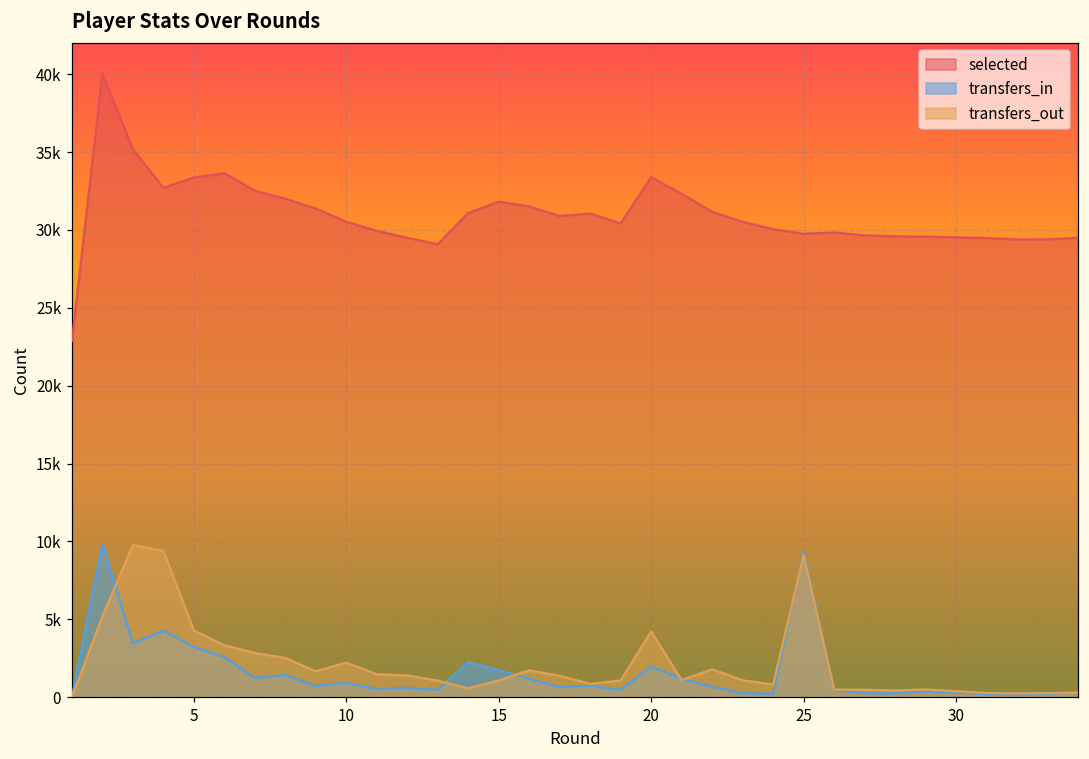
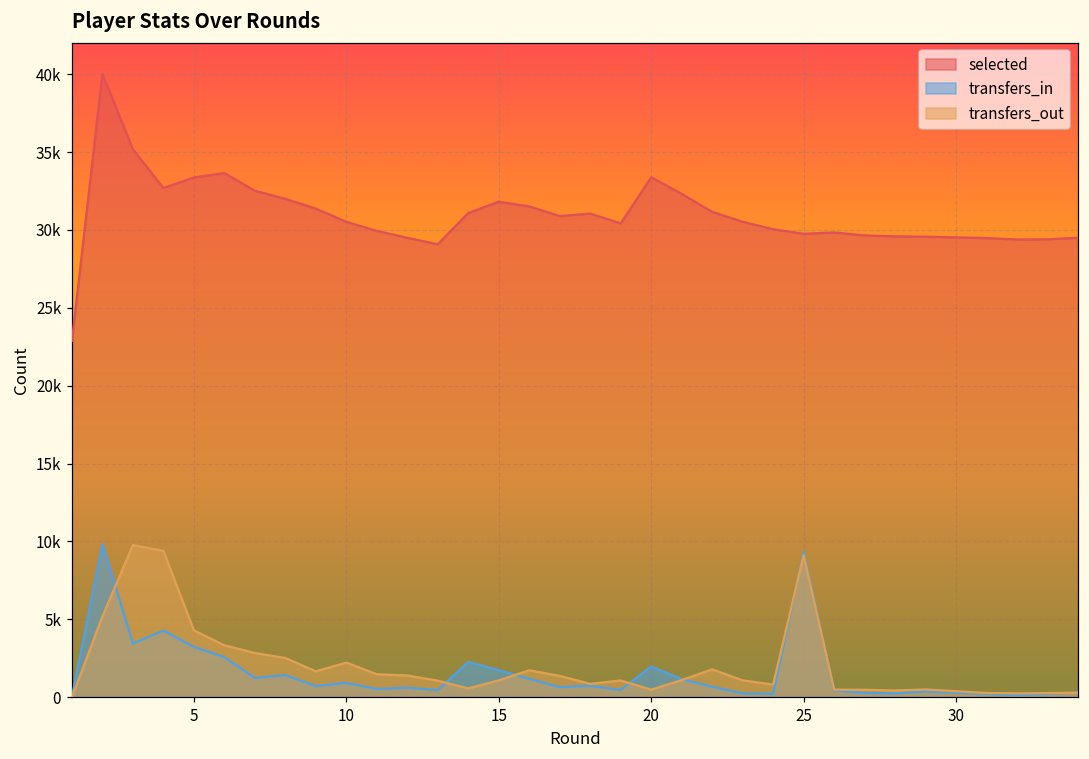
  {
    "selected": {
      "5": 33400,
      "10": 30500,
      "15": 31800,
      "20": 33400,
      "25": 29800
    },
    "transfers_in": {
      "5": 3200,
      "10": 900,
      "15": 1700,
      "20": 2000,
      "25": 9300
    },
    "transfers_out": {
      "5": 4300,
      "10": 2200,
      "15": 1100,
-     "20": 4200,
+     "20": 500,
      "25": 9100
    }
  }
